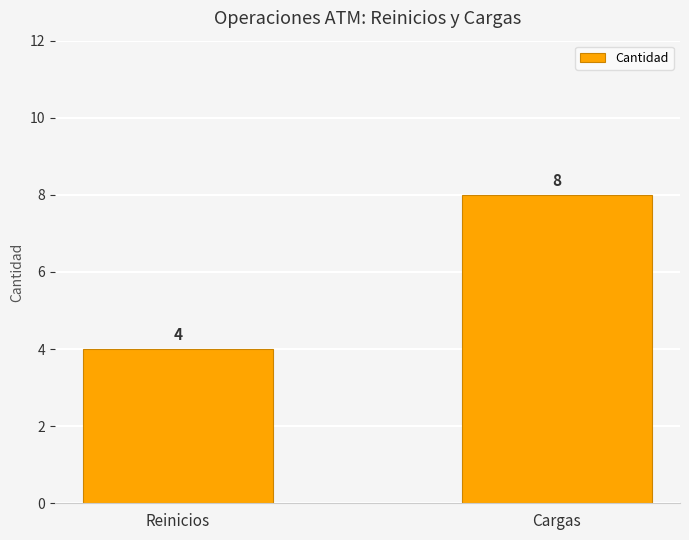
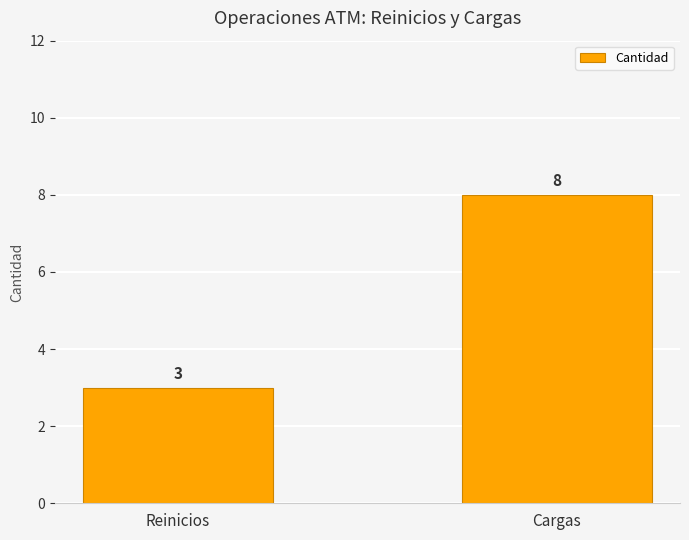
  {
-   "Reinicios": 4,
+   "Reinicios": 3,
    "Cargas": 8
  }
